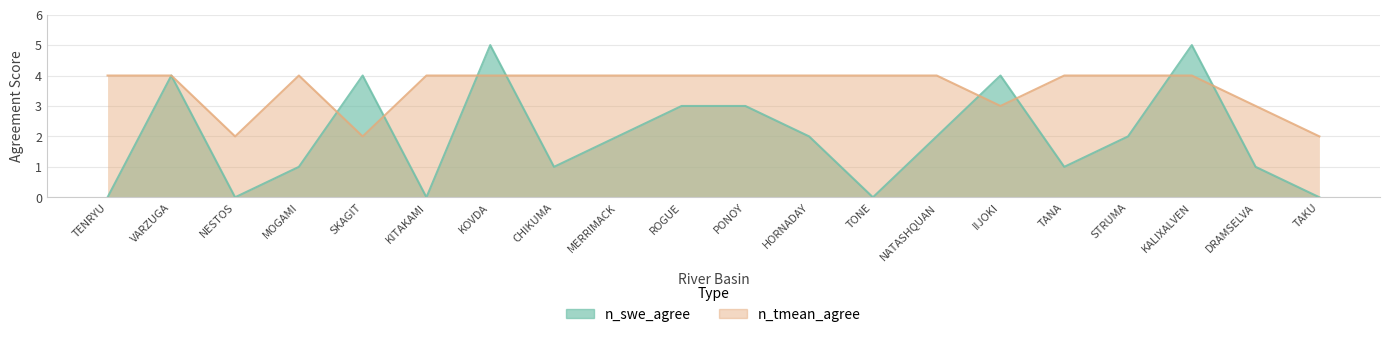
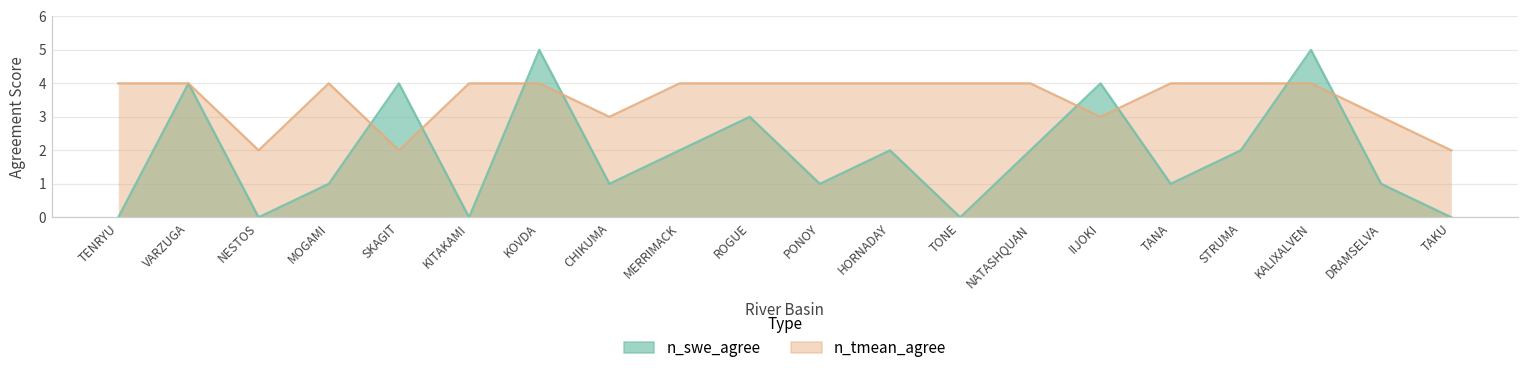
  {
    "n_swe_agree": {
      "TENRYU": 0,
      "NESTOS": 0,
      "MOGAMI": 1,
      "SKAGIT": 4,
      "KITAKAMI": 0,
      "KOVDA": 5,
      "CHIKUMA": 1,
      "MERRIMACK": 2,
      "ROGUE": 3,
-     "PONOY": 3,
+     "PONOY": 1,
      "HORNADAY": 2,
      "TONE": 0,
      "NATASHQUAN": 2,
      "IIJOKI": 4,
      "TANA": 1,
      "STRUMA": 2,
      "KALIXALVEN": 5,
      "DRAMSELVA": 1,
      "TAKU": 0
    },
    "n_tmean_agree": {
      "TENRYU": 4,
      "NESTOS": 2,
      "MOGAMI": 4,
      "SKAGIT": 2,
      "KITAKAMI": 4,
      "KOVDA": 4,
-     "CHIKUMA": 4,
+     "CHIKUMA": 3,
      "MERRIMACK": 4,
      "ROGUE": 4,
      "PONOY": 4,
      "HORNADAY": 4,
      "TONE": 4,
      "NATASHQUAN": 4,
      "IIJOKI": 3,
      "TANA": 4,
      "STRUMA": 4,
      "KALIXALVEN": 4,
      "DRAMSELVA": 3,
      "TAKU": 2
    }
  }
